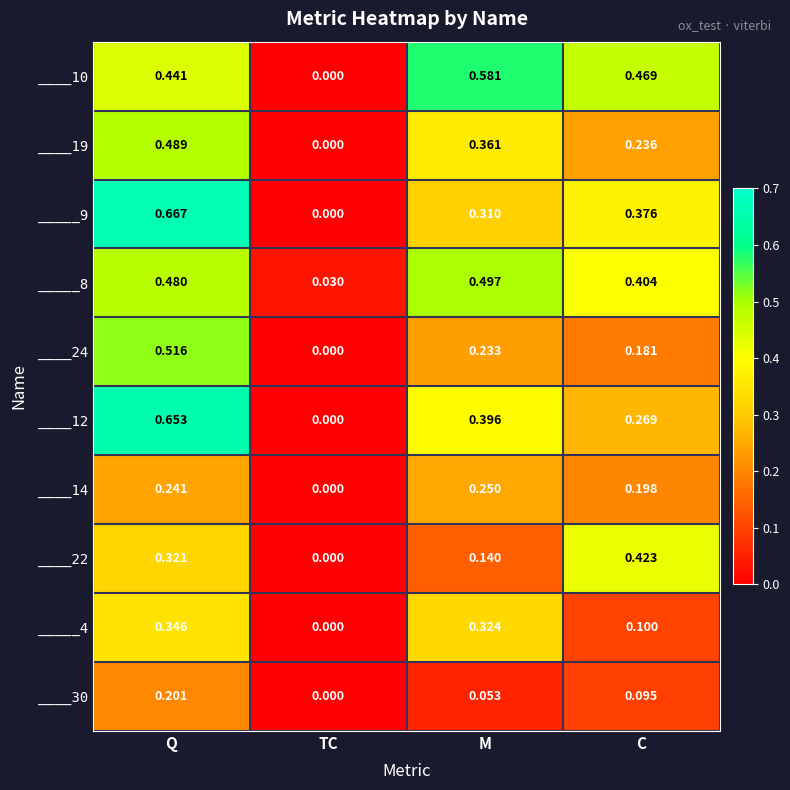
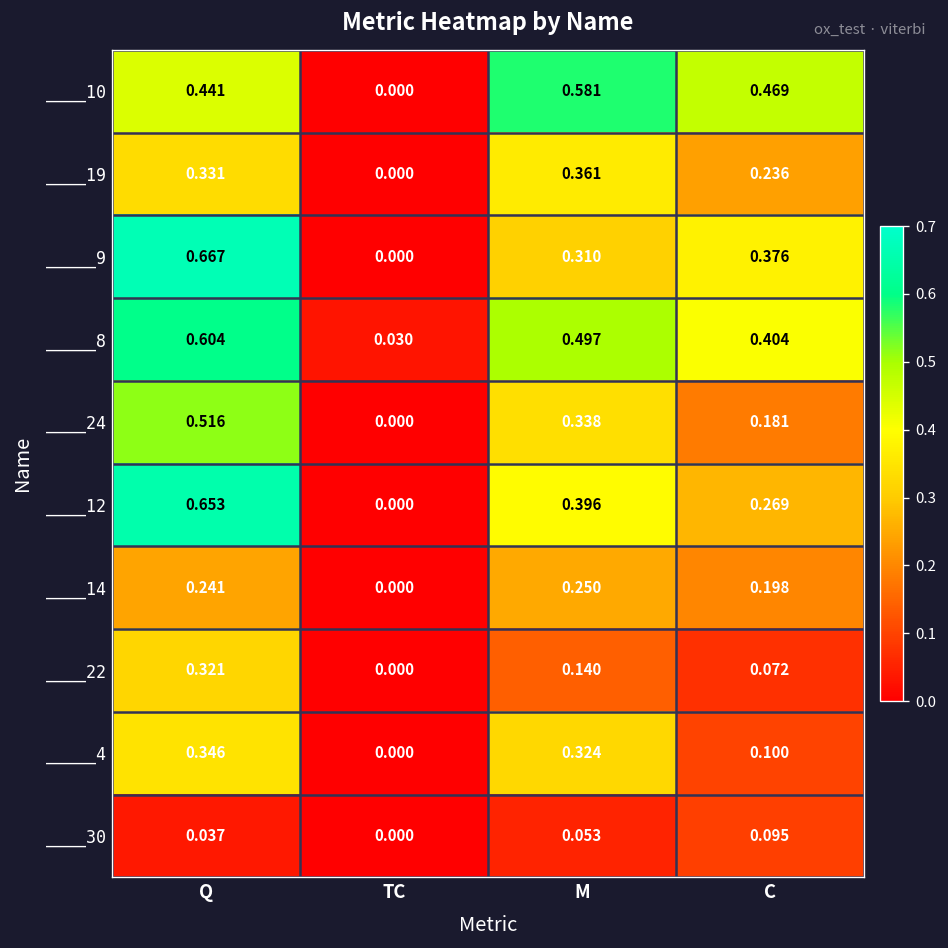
  {
    "____10": {
      "Q": 0.441,
      "TC": 0.000,
      "M": 0.581,
      "C": 0.469
    },
    "____19": {
-     "Q": 0.489,
+     "Q": 0.331,
      "TC": 0.000,
      "M": 0.361,
      "C": 0.236
    },
    "_____9": {
      "Q": 0.667,
      "TC": 0.000,
      "M": 0.310,
      "C": 0.376
    },
    "_____8": {
-     "Q": 0.480,
+     "Q": 0.604,
      "TC": 0.030,
      "M": 0.497,
      "C": 0.404
    },
    "____24": {
      "Q": 0.516,
      "TC": 0.000,
-     "M": 0.233,
+     "M": 0.338,
      "C": 0.181
    },
    "____12": {
      "Q": 0.653,
      "TC": 0.000,
      "M": 0.396,
      "C": 0.269
    },
    "____14": {
      "Q": 0.241,
      "TC": 0.000,
      "M": 0.250,
      "C": 0.198
    },
    "____22": {
      "Q": 0.321,
      "TC": 0.000,
      "M": 0.140,
-     "C": 0.423
+     "C": 0.072
    },
    "_____4": {
      "Q": 0.346,
      "TC": 0.000,
      "M": 0.324,
      "C": 0.100
    },
    "____30": {
-     "Q": 0.201,
+     "Q": 0.037,
      "TC": 0.000,
      "M": 0.053,
      "C": 0.095
    }
  }
